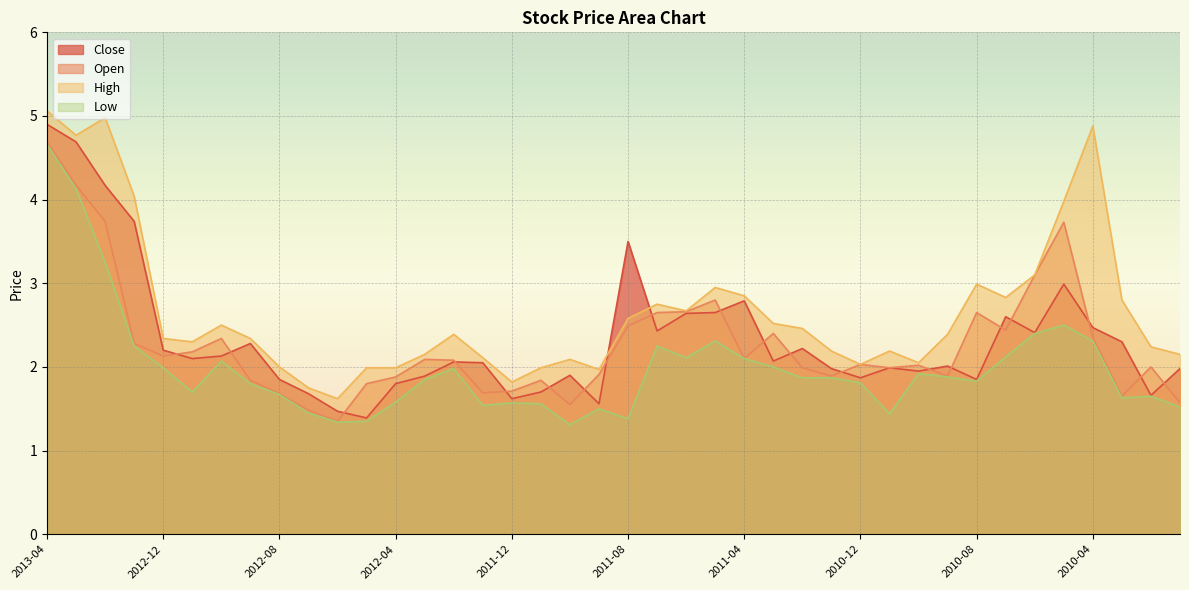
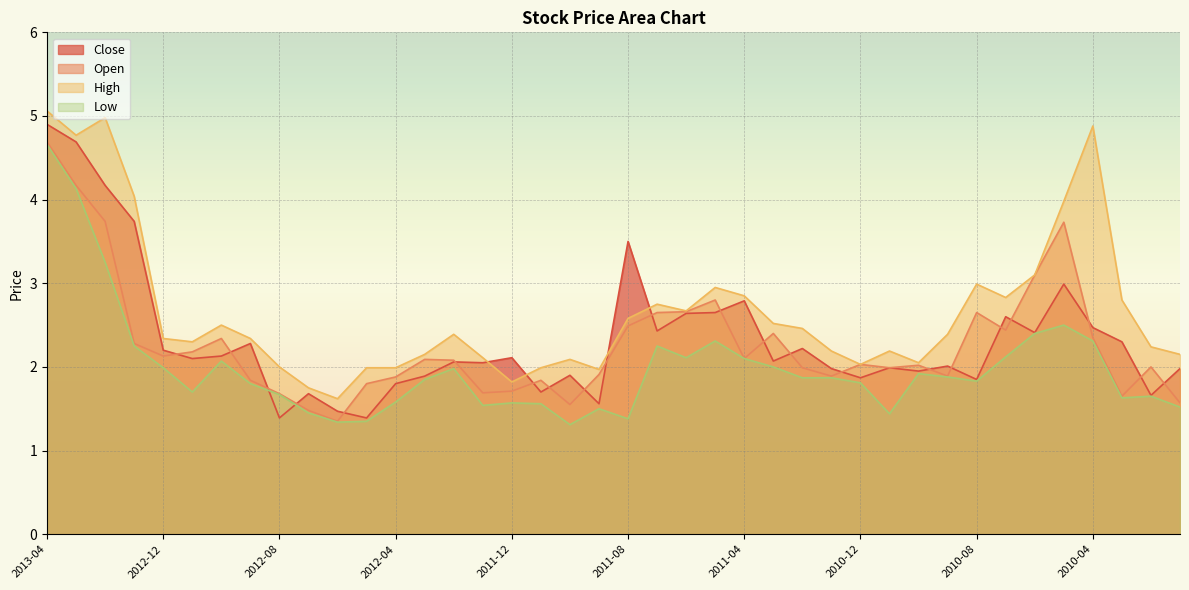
  {
    "Close": {
      "2013-04": 4.9,
      "2012-12": 2.2,
-     "2012-08": 1.9,
+     "2012-08": 1.4,
      "2012-04": 1.8,
-     "2011-12": 1.6,
+     "2011-12": 2.1,
      "2011-08": 3.5,
      "2011-04": 2.8,
      "2010-12": 1.9,
      "2010-04": 2.5
    }
  }
